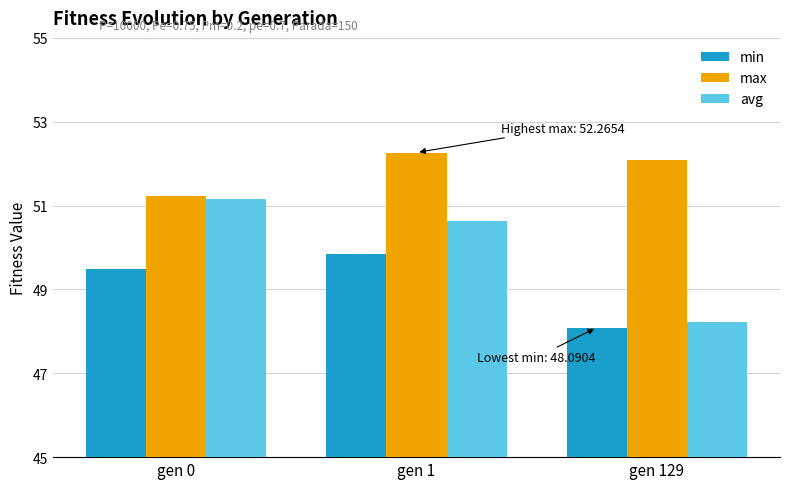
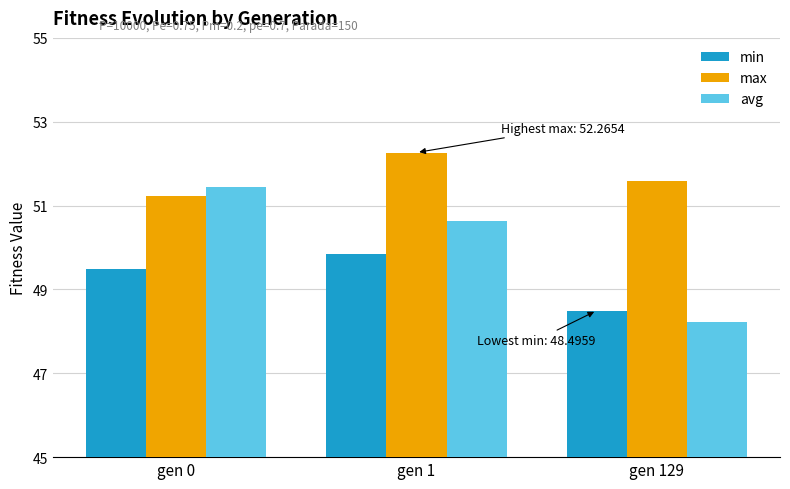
  {
    "min": {
-     "gen 129": 48.0904
+     "gen 129": 48.4959
    },
    "max": {
      "gen 0": 51.2,
-     "gen 129": 52.1
+     "gen 129": 51.6
    },
    "avg": {
-     "gen 0": 51.1,
+     "gen 0": 51.4,
      "gen 1": 50.6,
      "gen 129": 48.2
    }
  }
